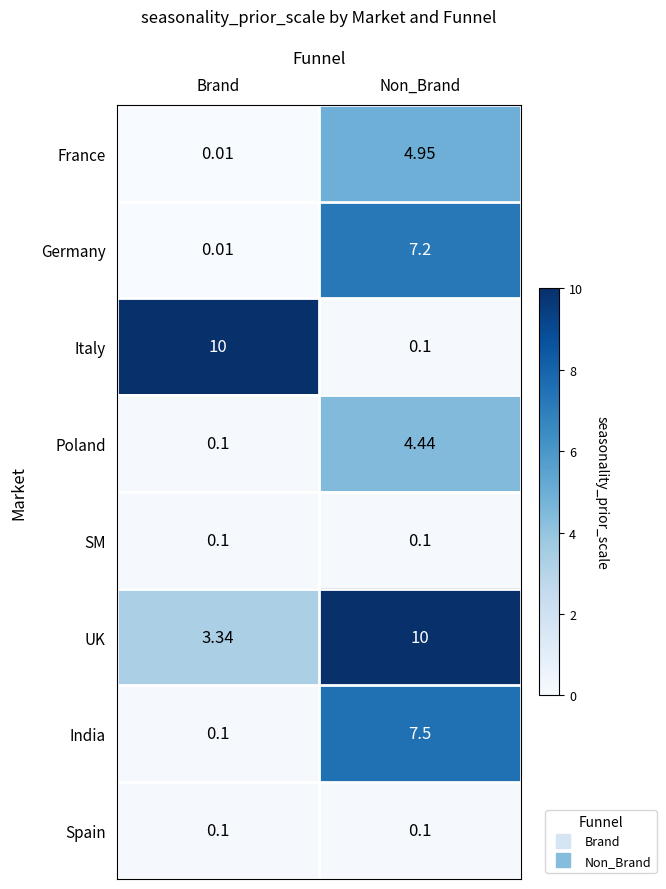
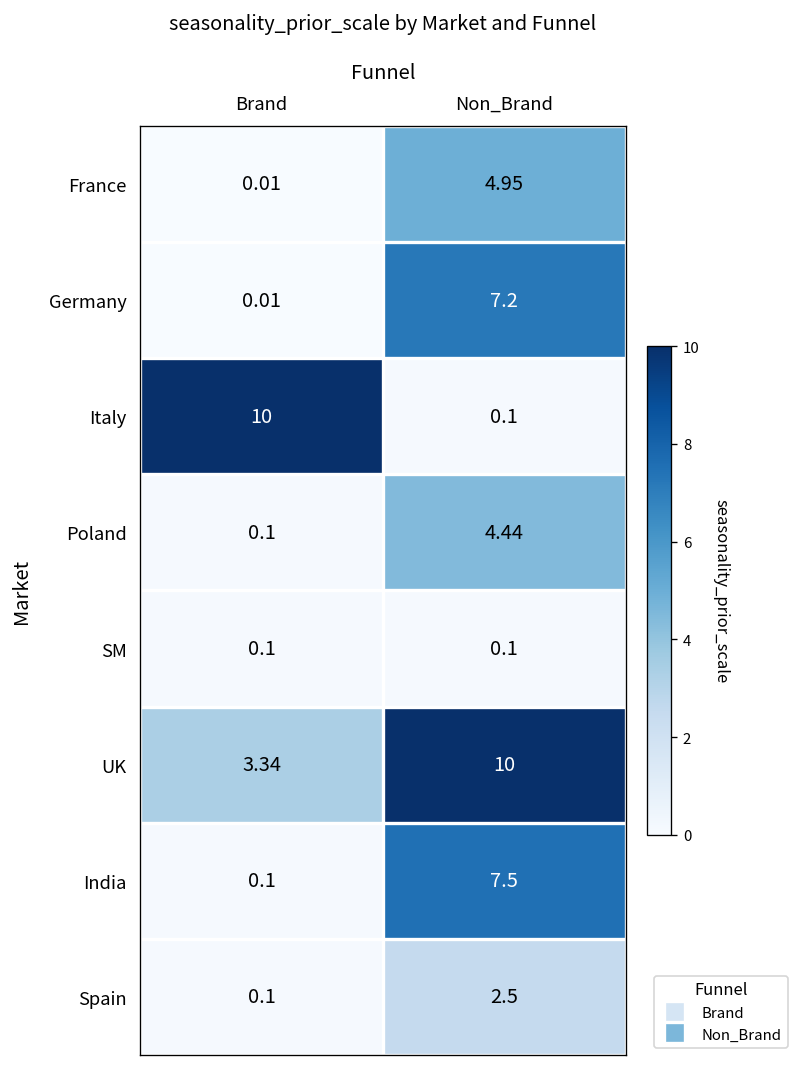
  {
    "France": {
      "Brand": 0.01,
      "Non_Brand": 4.95
    },
    "Germany": {
      "Brand": 0.01,
      "Non_Brand": 7.2
    },
    "Italy": {
      "Brand": 10,
      "Non_Brand": 0.1
    },
    "Poland": {
      "Brand": 0.1,
      "Non_Brand": 4.44
    },
    "SM": {
      "Brand": 0.1,
      "Non_Brand": 0.1
    },
    "UK": {
      "Brand": 3.34,
      "Non_Brand": 10
    },
    "India": {
      "Brand": 0.1,
      "Non_Brand": 7.5
    },
    "Spain": {
      "Brand": 0.1,
-     "Non_Brand": 0.1
+     "Non_Brand": 2.5
    }
  }
